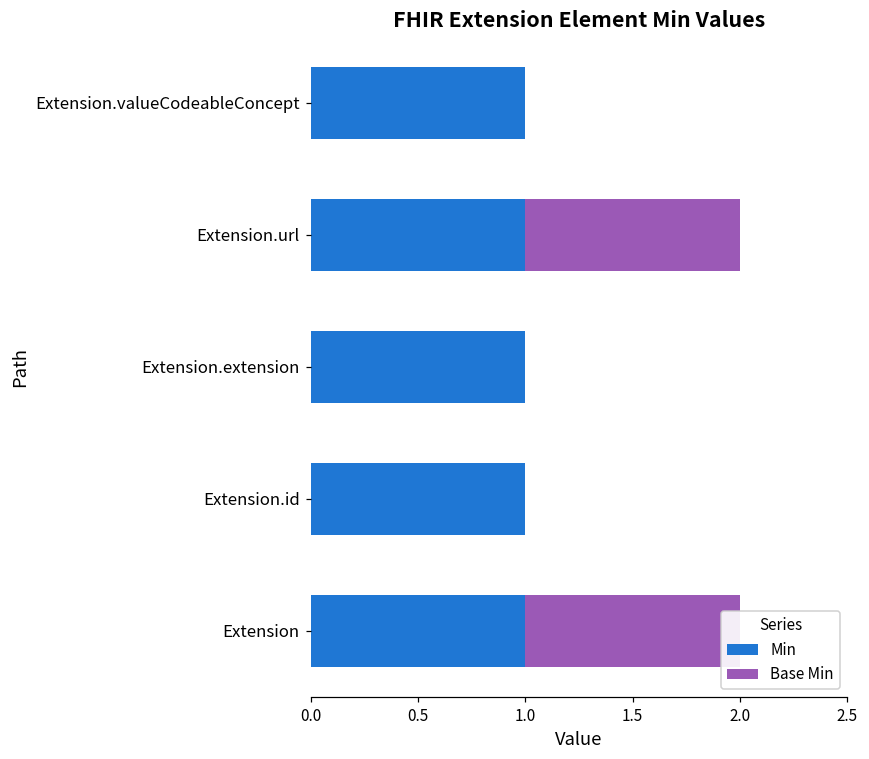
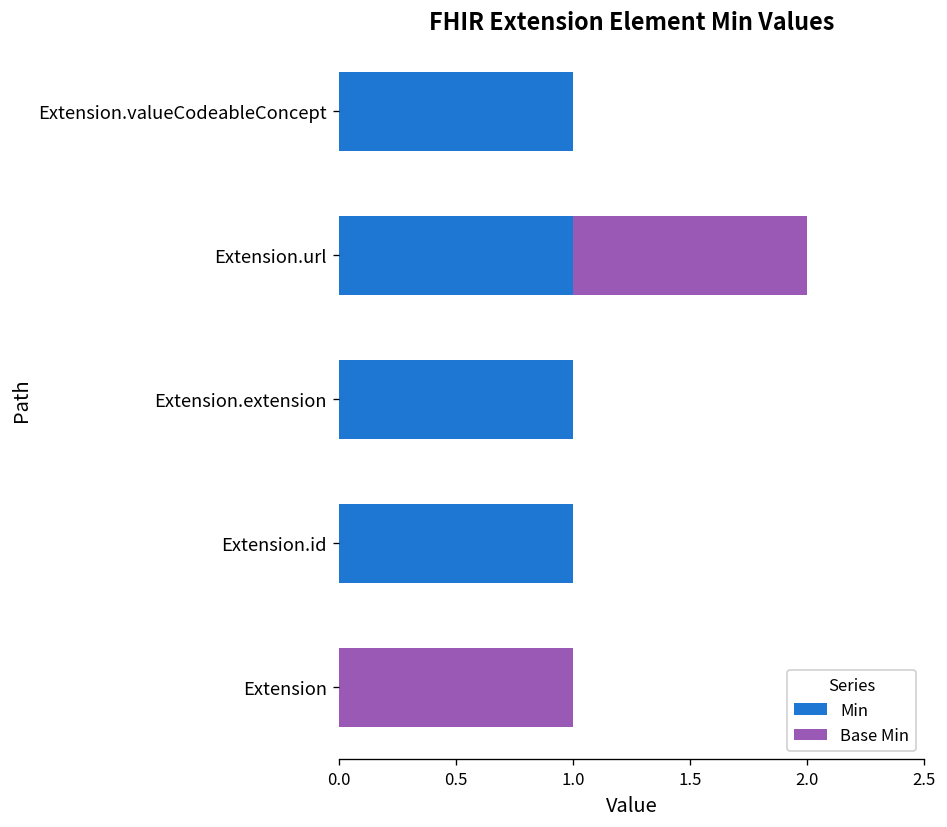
  {
    "Min": {
      "Extension.valueCodeableConcept": 1,
      "Extension.url": 1,
      "Extension.extension": 1,
      "Extension.id": 1,
-     "Extension": 1
+     "Extension": 0
    },
    "Base Min": {
      "Extension.valueCodeableConcept": 0,
      "Extension.url": 1,
      "Extension.extension": 0,
      "Extension.id": 0
    }
  }
